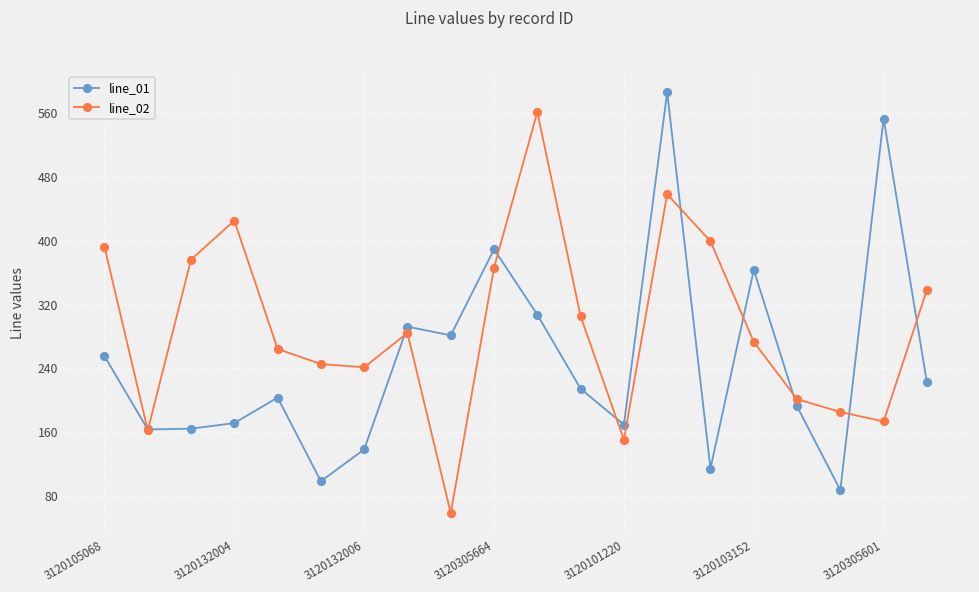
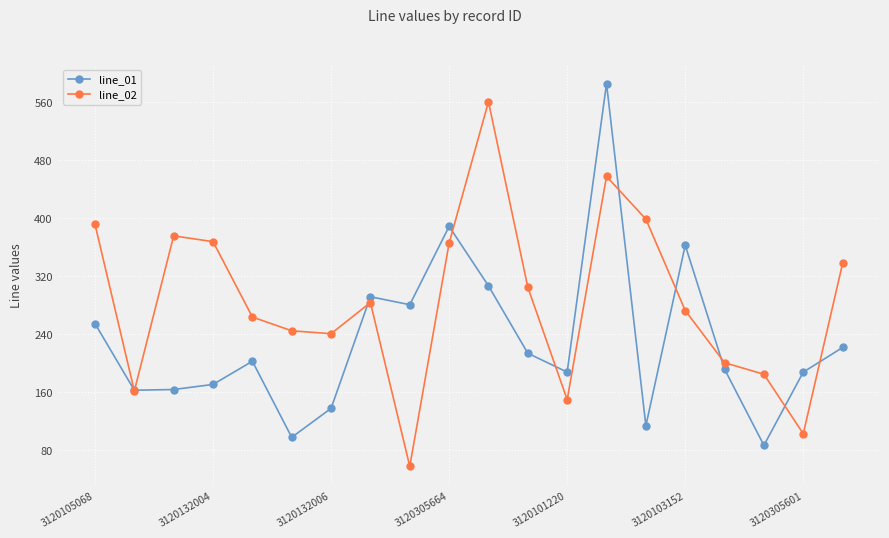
  {
    "line_01": {
      "3120105068": 260,
      "3120132004": 170,
      "3120132006": 140,
      "3120305664": 390,
-     "3120101220": 170,
+     "3120101220": 190,
      "3120103152": 360,
-     "3120305601": 550
+     "3120305601": 190
    },
    "line_02": {
      "3120105068": 390,
-     "3120132004": 430,
+     "3120132004": 370,
      "3120132006": 240,
      "3120305664": 370,
      "3120101220": 150,
      "3120103152": 270,
-     "3120305601": 170
+     "3120305601": 100
    }
  }
